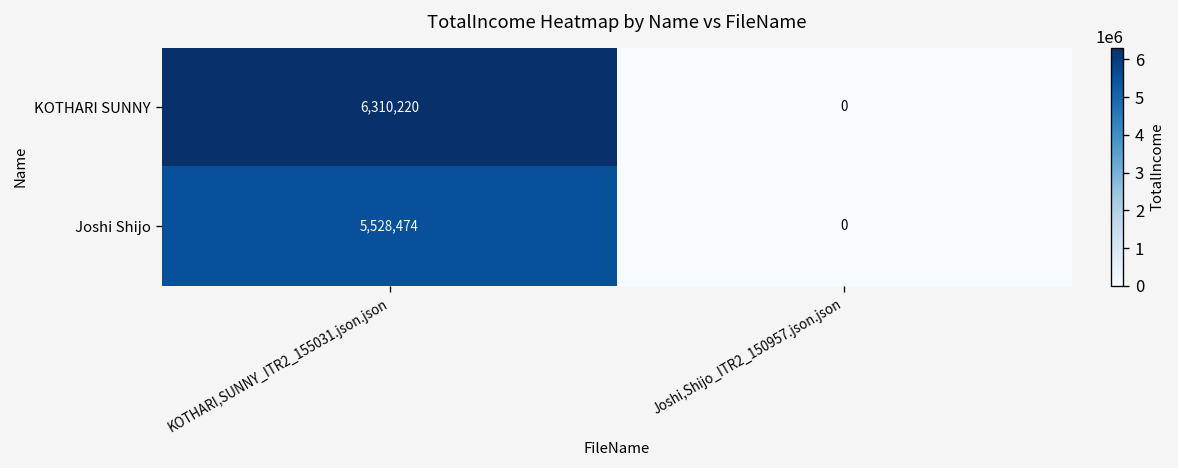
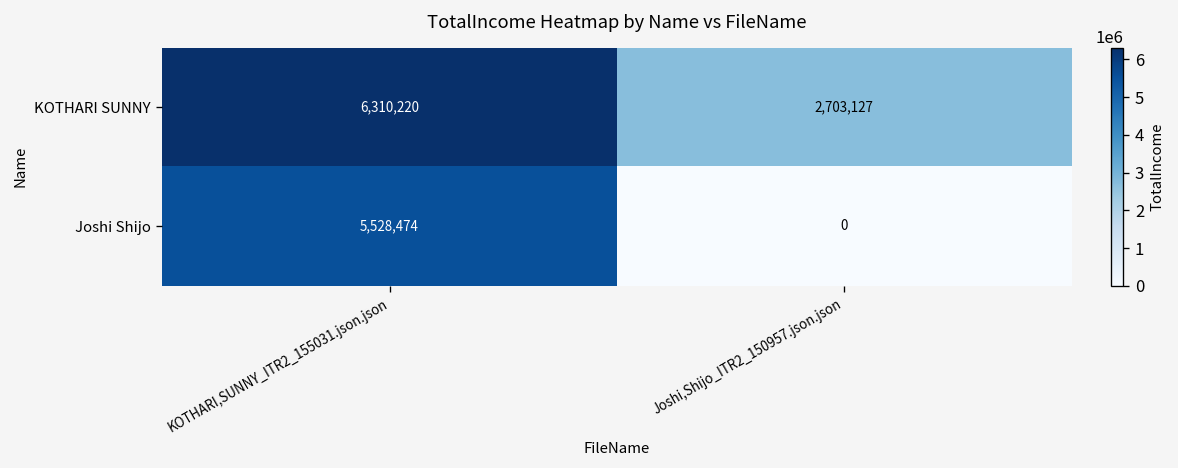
  {
    "KOTHARI SUNNY": {
      "KOTHARI,SUNNY_ITR2_155031.json.json": "6,310,220",
-     "Joshi,Shijo_ITR2_150957.json.json": "0"
+     "Joshi,Shijo_ITR2_150957.json.json": "2,703,127"
    },
    "Joshi Shijo": {
      "KOTHARI,SUNNY_ITR2_155031.json.json": "5,528,474",
      "Joshi,Shijo_ITR2_150957.json.json": "0"
    }
  }
